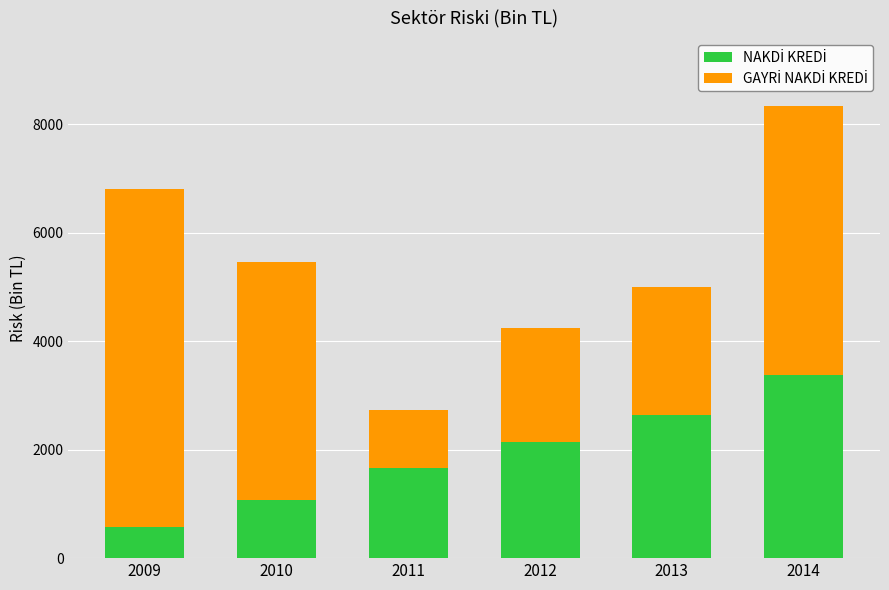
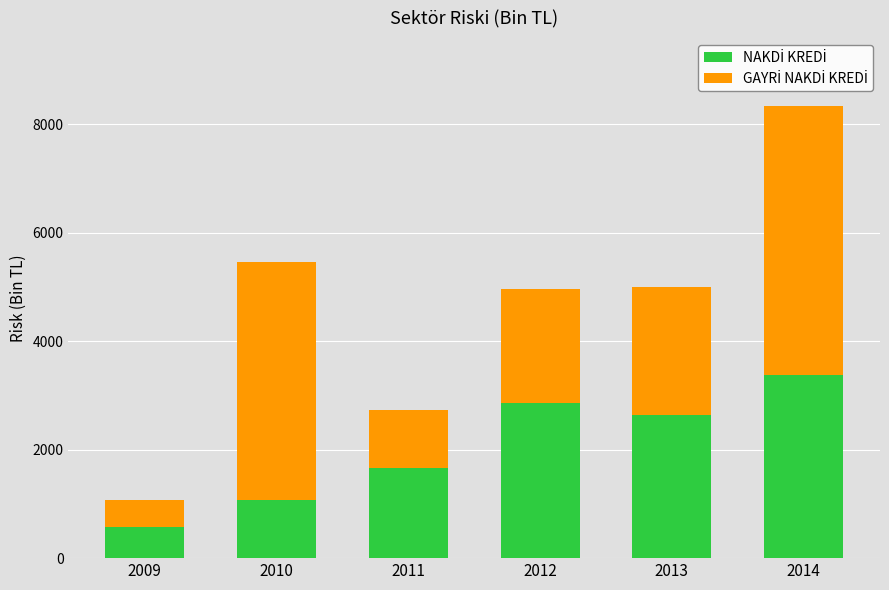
  {
    "NAKDİ KREDİ": {
      "2009": 600,
      "2010": 1100,
      "2011": 1700,
-     "2012": 2100,
+     "2012": 2900,
      "2013": 2600,
      "2014": 3400
    },
    "GAYRİ NAKDİ KREDİ": {
-     "2009": 6200,
+     "2009": 500,
      "2010": 4400,
      "2011": 1100,
      "2012": 2100,
      "2013": 2400,
      "2014": 5000
    }
  }
